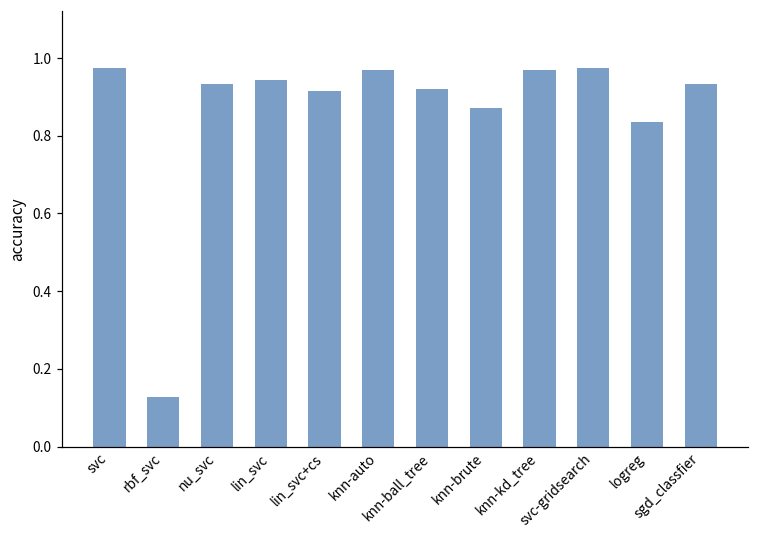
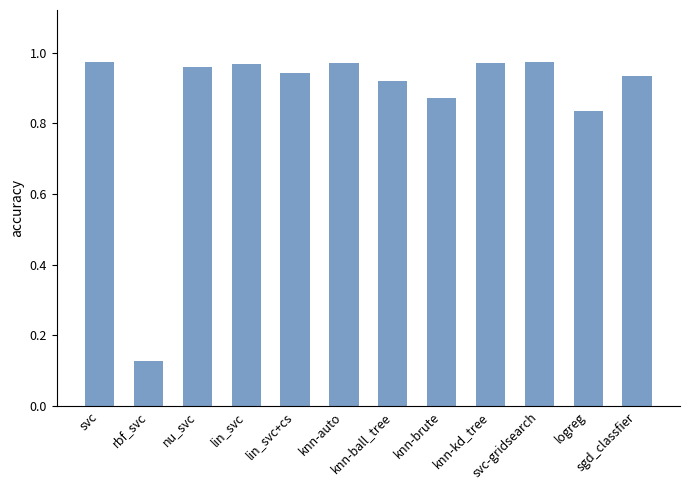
  {
    "svc": 0.97,
    "rbf_svc": 0.13,
-   "nu_svc": 0.93,
-   "lin_svc": 0.94,
-   "lin_svc+cs": 0.91,
+   "nu_svc": 0.96,
+   "lin_svc": 0.97,
+   "lin_svc+cs": 0.94,
    "knn-auto": 0.97,
    "knn-ball_tree": 0.92,
    "knn-brute": 0.87,
    "knn-kd_tree": 0.97,
    "svc-gridsearch": 0.97,
    "logreg": 0.84,
    "sgd_classfier": 0.93
  }
